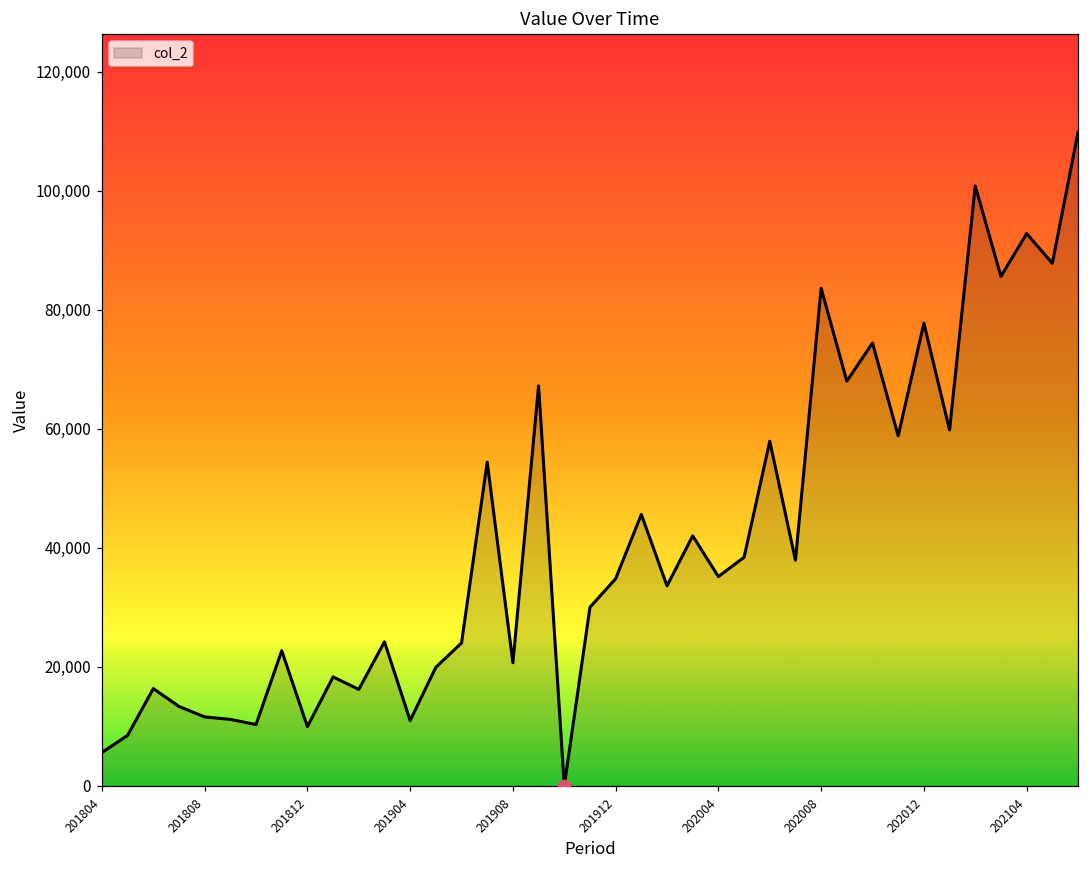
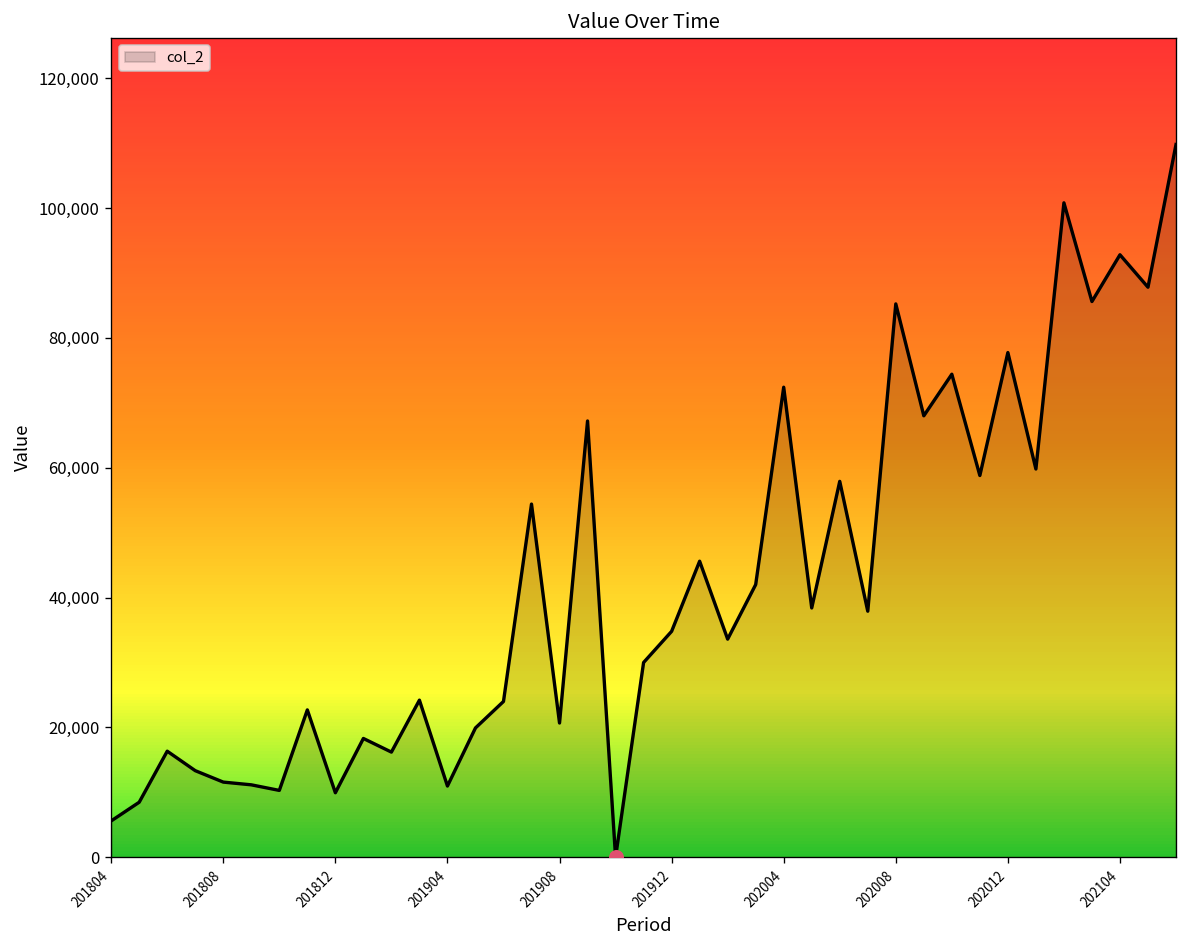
  {
    "col_2": {
      "201804": "6,000",
      "201808": "12,000",
      "201812": "10,000",
      "201904": "11,000",
      "201908": "21,000",
      "201912": "35,000",
-     "202004": "35,000",
-     "202008": "84,000",
+     "202004": "72,000",
+     "202008": "85,000",
      "202012": "78,000",
      "202104": "93,000"
    }
  }
